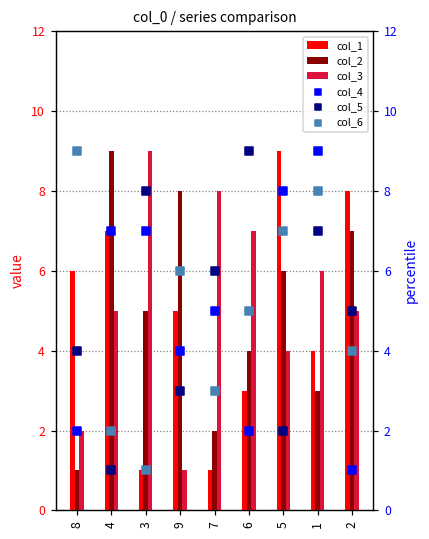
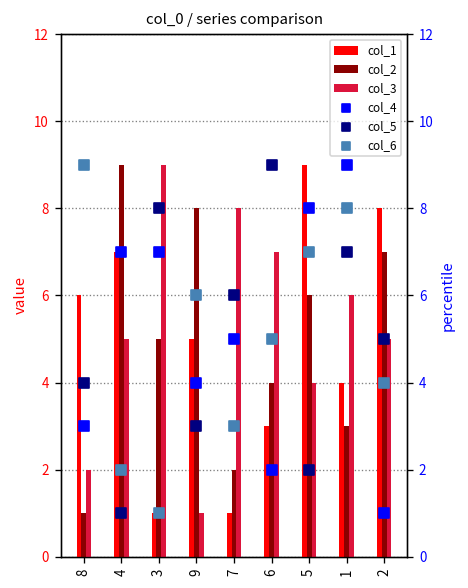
  {
    "col_1": {
      "8": 6.0,
      "4": 7.0,
      "3": 1.0,
      "9": 5.0,
      "7": 1.0,
      "6": 3.0,
      "5": 9.0,
      "1": 4.0,
      "2": 8.0
    },
    "col_2": {
      "8": 1.0,
      "4": 9.0,
      "3": 5.0,
      "9": 8.0,
      "7": 2.0,
      "6": 4.0,
      "5": 6.0,
      "1": 3.0,
      "2": 7.0
    },
    "col_3": {
      "8": 2.0,
      "4": 5.0,
      "3": 9.0,
      "9": 1.0,
      "7": 8.0,
      "6": 7.0,
      "5": 4.0,
      "1": 6.0,
      "2": 5.0
    },
    "col_4": {
-     "8": 2
+     "8": 3
    }
  }
